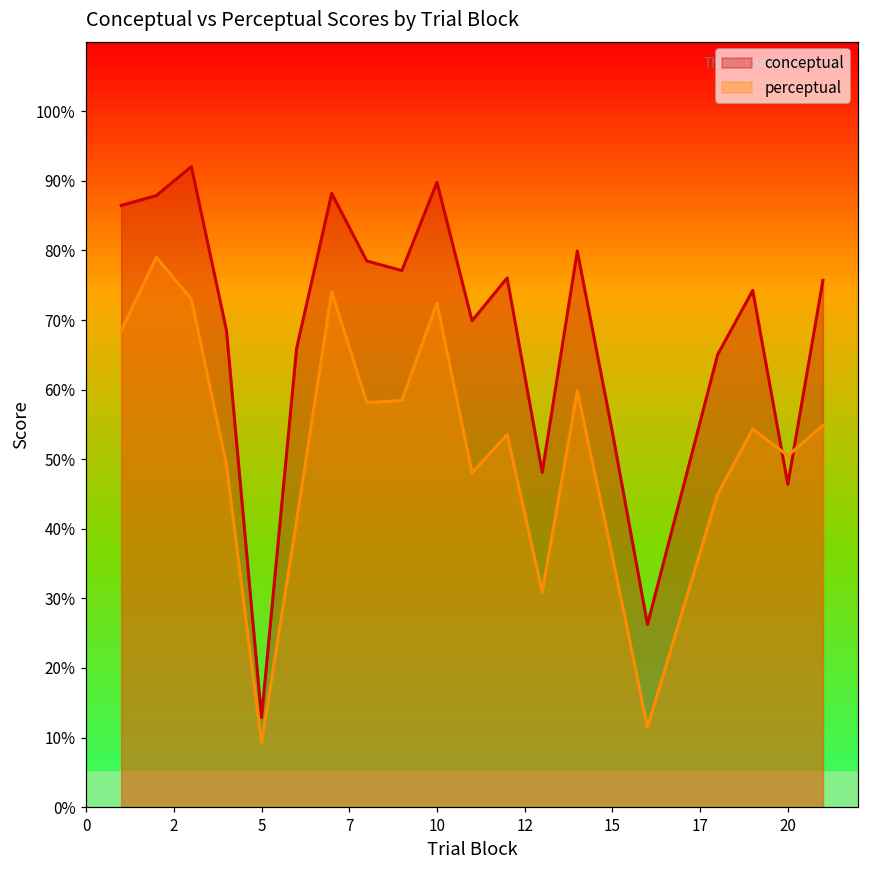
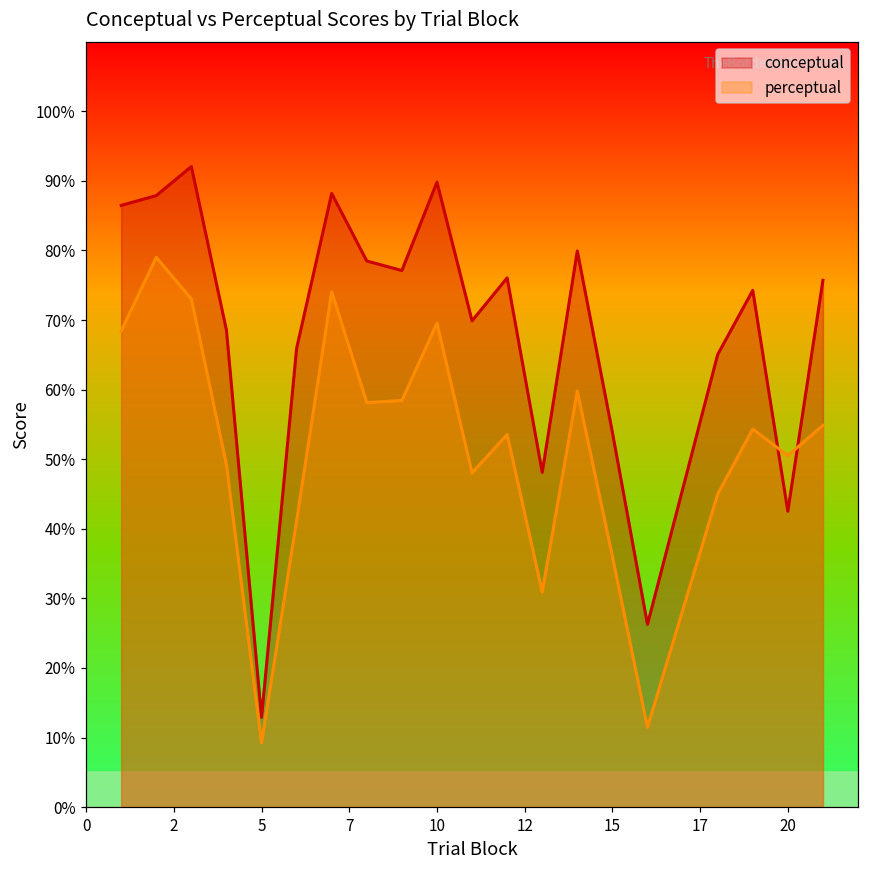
  {
    "conceptual": {
      "5": "13%",
      "10": "90%",
      "15": "54%",
-     "20": "46%"
+     "20": "43%"
    },
    "perceptual": {
      "5": "9%",
-     "10": "72%",
+     "10": "70%",
      "15": "36%",
      "20": "51%"
    }
  }
